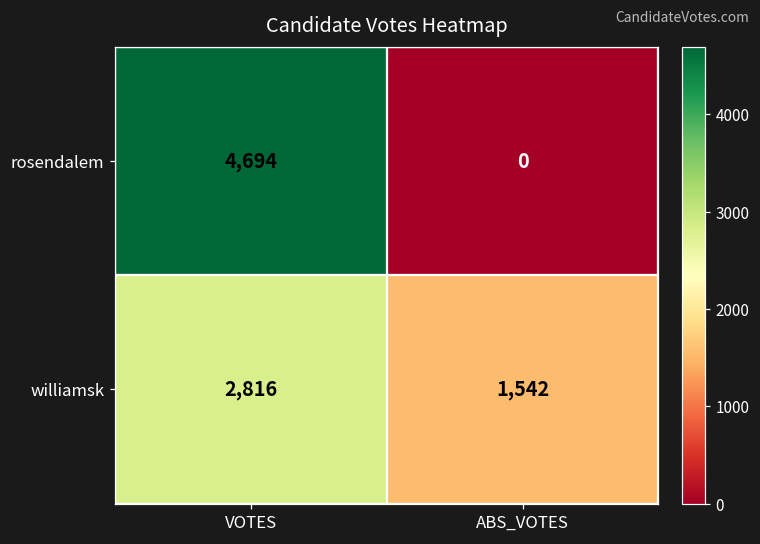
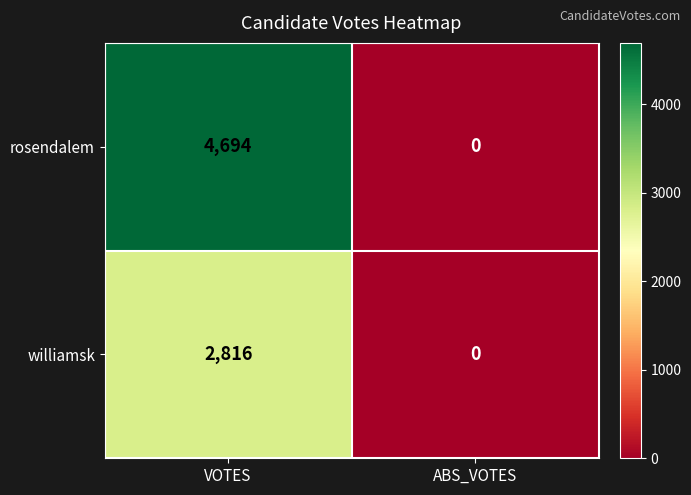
  {
    "rosendalem": {
      "VOTES": "4,694",
      "ABS_VOTES": "0"
    },
    "williamsk": {
      "VOTES": "2,816",
-     "ABS_VOTES": "1,542"
+     "ABS_VOTES": "0"
    }
  }
